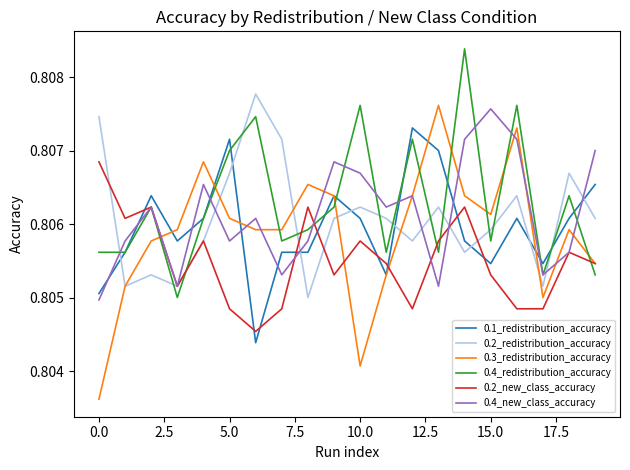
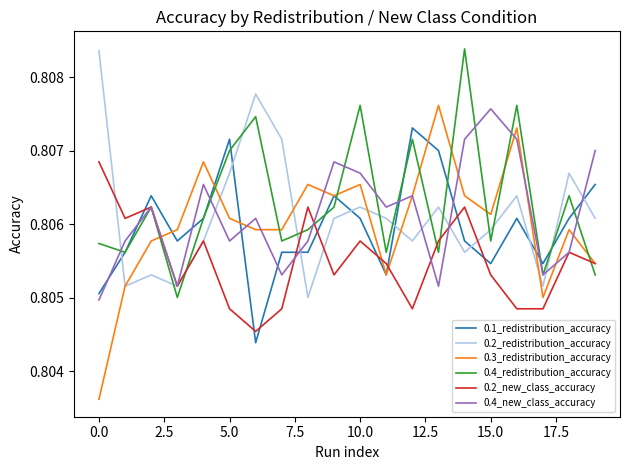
  {
    "0.1_redistribution_accuracy": {
      "0.0": 0.8051,
      "5.0": 0.8072,
      "10.0": 0.8061,
      "15.0": 0.8055
    },
    "0.2_redistribution_accuracy": {
-     "0.0": 0.8075,
+     "0.0": 0.8084,
      "5.0": 0.8067,
      "10.0": 0.8062,
      "15.0": 0.8059
    },
    "0.3_redistribution_accuracy": {
      "0.0": 0.8036,
      "5.0": 0.8061,
-     "10.0": 0.8041,
+     "10.0": 0.8065,
      "15.0": 0.8061
    },
    "0.4_redistribution_accuracy": {
-     "0.0": 0.8056,
+     "0.0": 0.8057,
      "5.0": 0.8070,
      "10.0": 0.8076,
      "15.0": 0.8058
    },
    "0.2_new_class_accuracy": {
      "0.0": 0.8068,
      "5.0": 0.8049,
      "10.0": 0.8058,
      "15.0": 0.8053
    },
    "0.4_new_class_accuracy": {
      "0.0": 0.8050,
      "5.0": 0.8058,
      "10.0": 0.8067,
      "15.0": 0.8076
    }
  }
